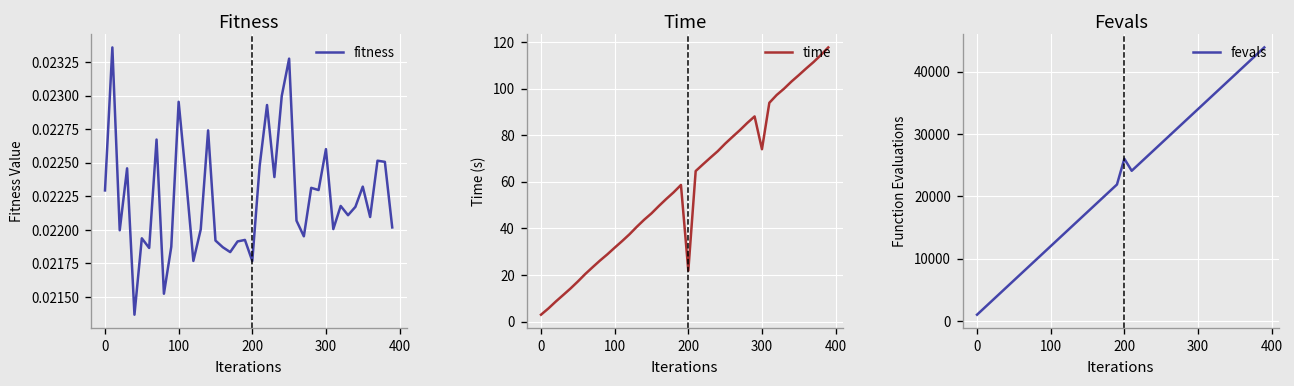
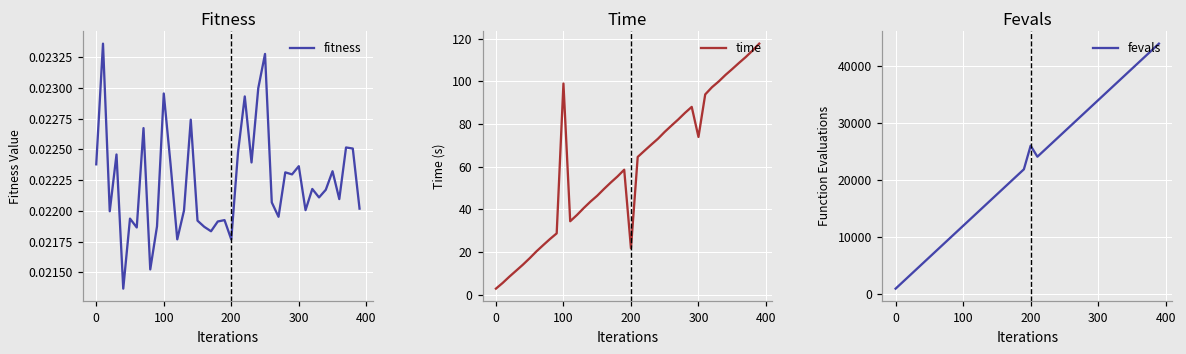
  {
    "Fitness": {
-     "0": 0.02229,
+     "0": 0.02238,
      "100": 0.02295,
      "200": 0.02177,
-     "300": 0.02260
+     "300": 0.02236
    },
    "Time": {
      "0": 3,
-     "100": 32,
+     "100": 99,
      "200": 22,
      "300": 74
    },
    "Fevals": {
      "0": 1000,
      "100": 12000,
      "200": 26000,
      "300": 34000
    }
  }
